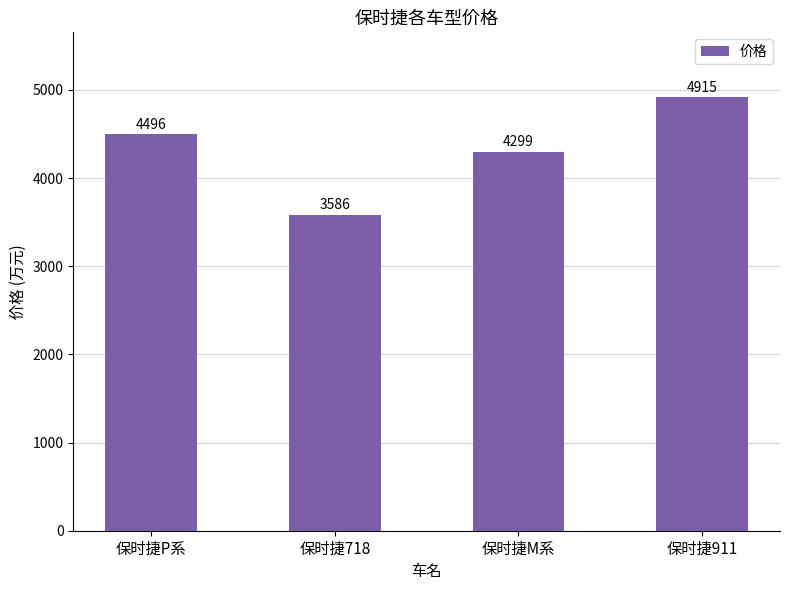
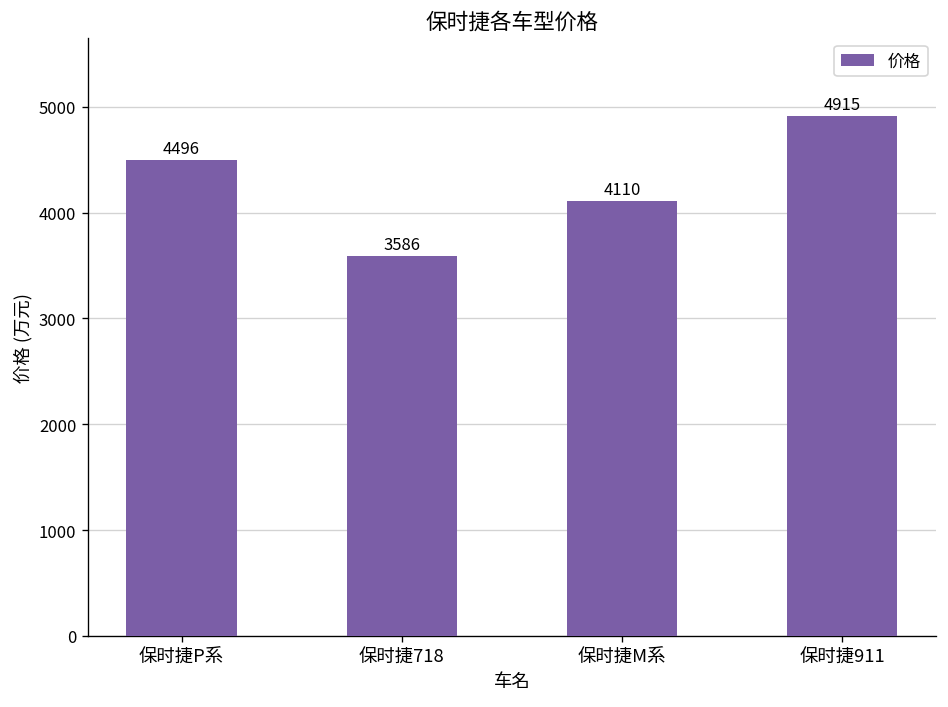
  {
    "保时捷P系": 4496,
    "保时捷718": 3586,
-   "保时捷M系": 4299,
+   "保时捷M系": 4110,
    "保时捷911": 4915
  }
